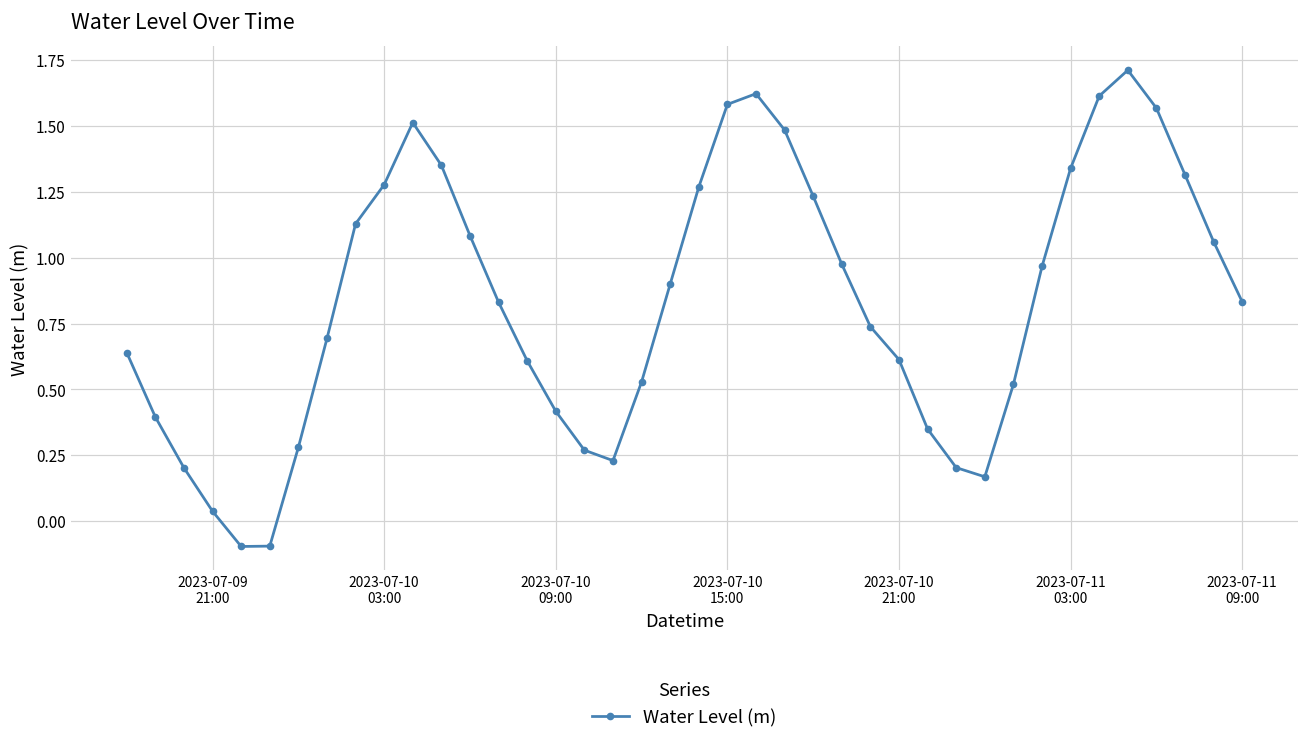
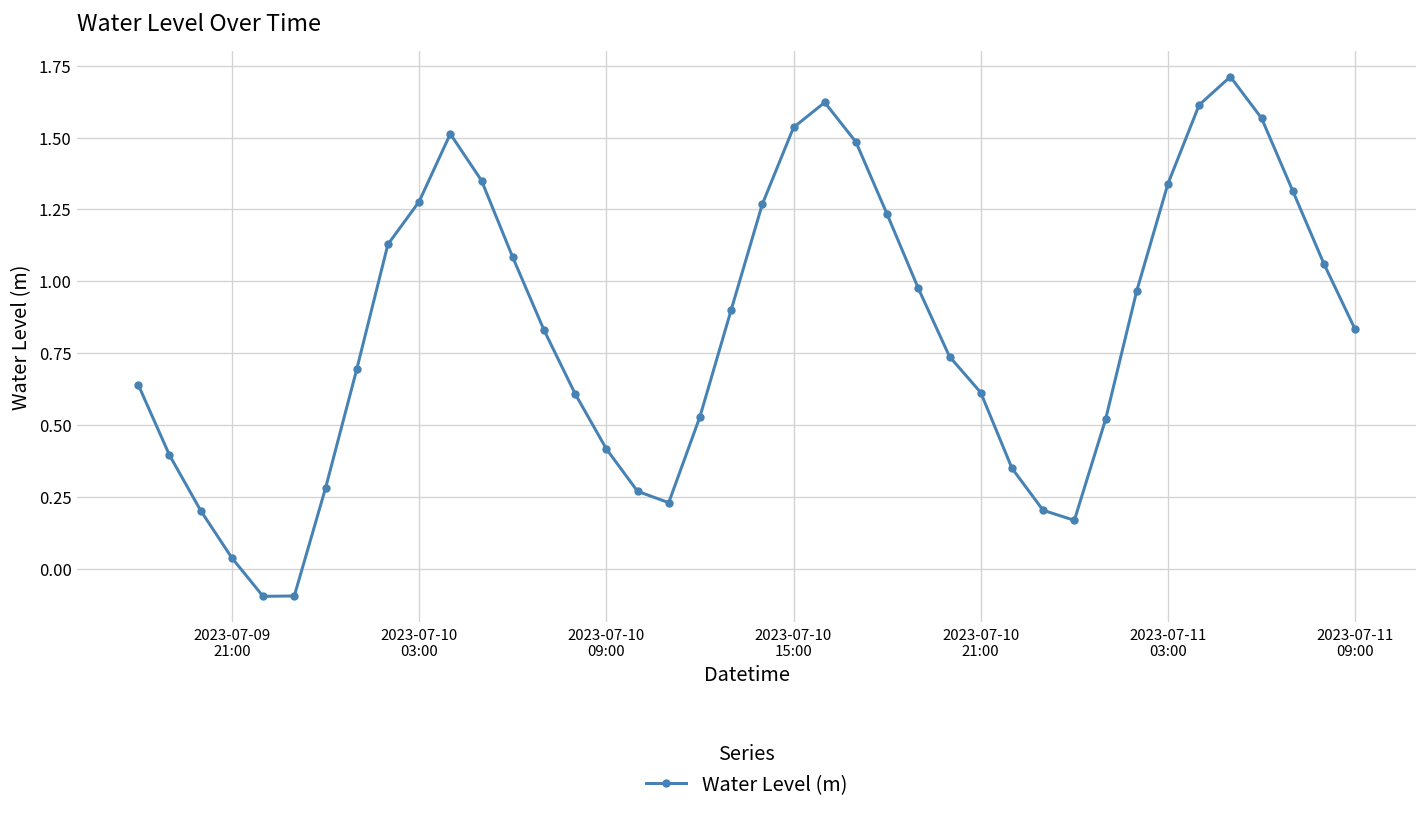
  {
    "2023-07-09 21:00": 0.04,
    "2023-07-10 03:00": 1.28,
    "2023-07-10 09:00": 0.42,
-   "2023-07-10 15:00": 1.58,
+   "2023-07-10 15:00": 1.54,
    "2023-07-10 21:00": 0.61,
    "2023-07-11 03:00": 1.34,
    "2023-07-11 09:00": 0.83
  }
